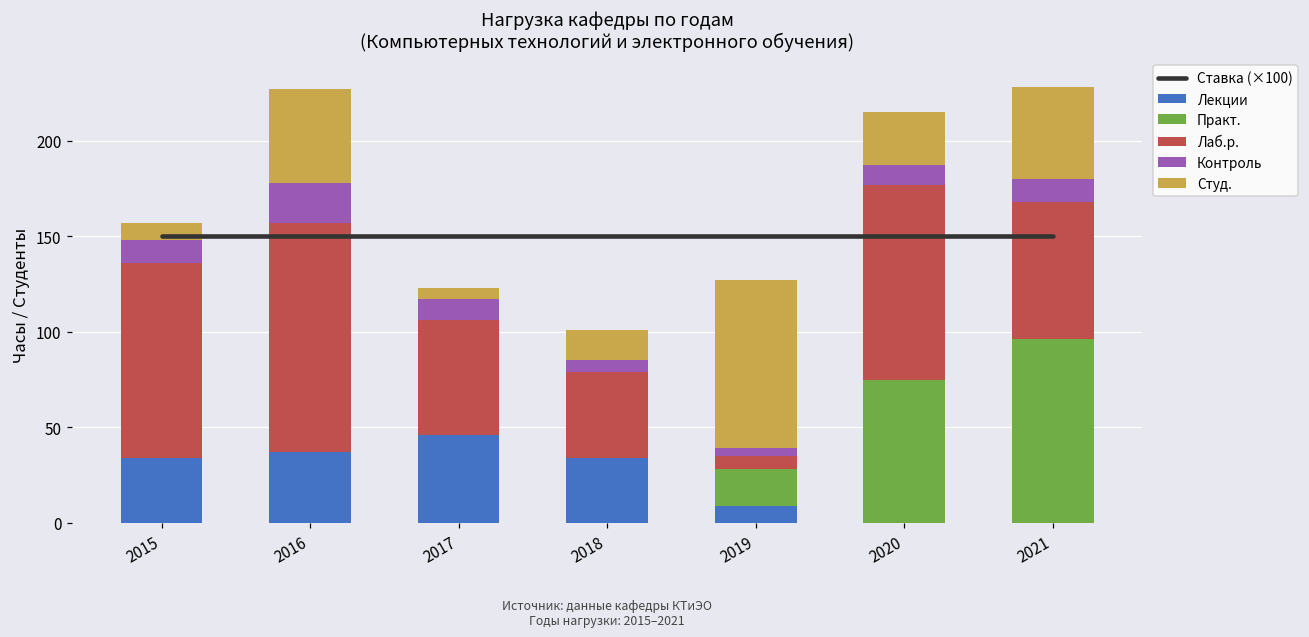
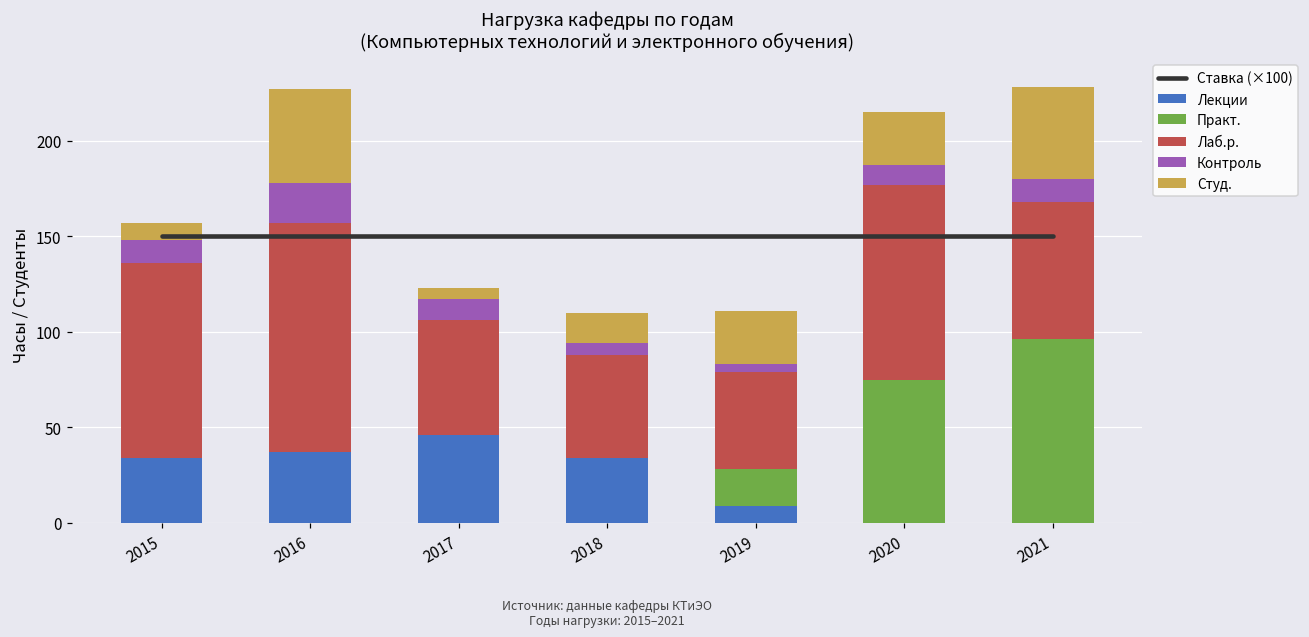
  {
    "Ставка (×100)": {
      "2015": 150,
      "2016": 150,
      "2017": 150,
      "2018": 150,
      "2019": 150,
      "2020": 150,
      "2021": 150
    },
    "Лекции": {
      "2015": 34,
      "2016": 37,
      "2017": 46,
      "2018": 34,
      "2019": 9,
      "2020": 0,
      "2021": 0
    },
    "Лаб.р.": {
      "2015": 102,
      "2016": 120,
      "2017": 60,
-     "2018": 45,
-     "2019": 7,
+     "2018": 54,
+     "2019": 51,
      "2020": 102,
      "2021": 72
    },
    "Контроль": {
      "2015": 12,
      "2016": 21,
      "2017": 11,
      "2018": 6,
      "2019": 4,
      "2020": 10,
      "2021": 12
    },
    "Студ.": {
      "2015": 9,
      "2016": 49,
      "2017": 6,
      "2018": 16,
-     "2019": 88,
+     "2019": 28,
      "2020": 28,
      "2021": 48
    }
  }
